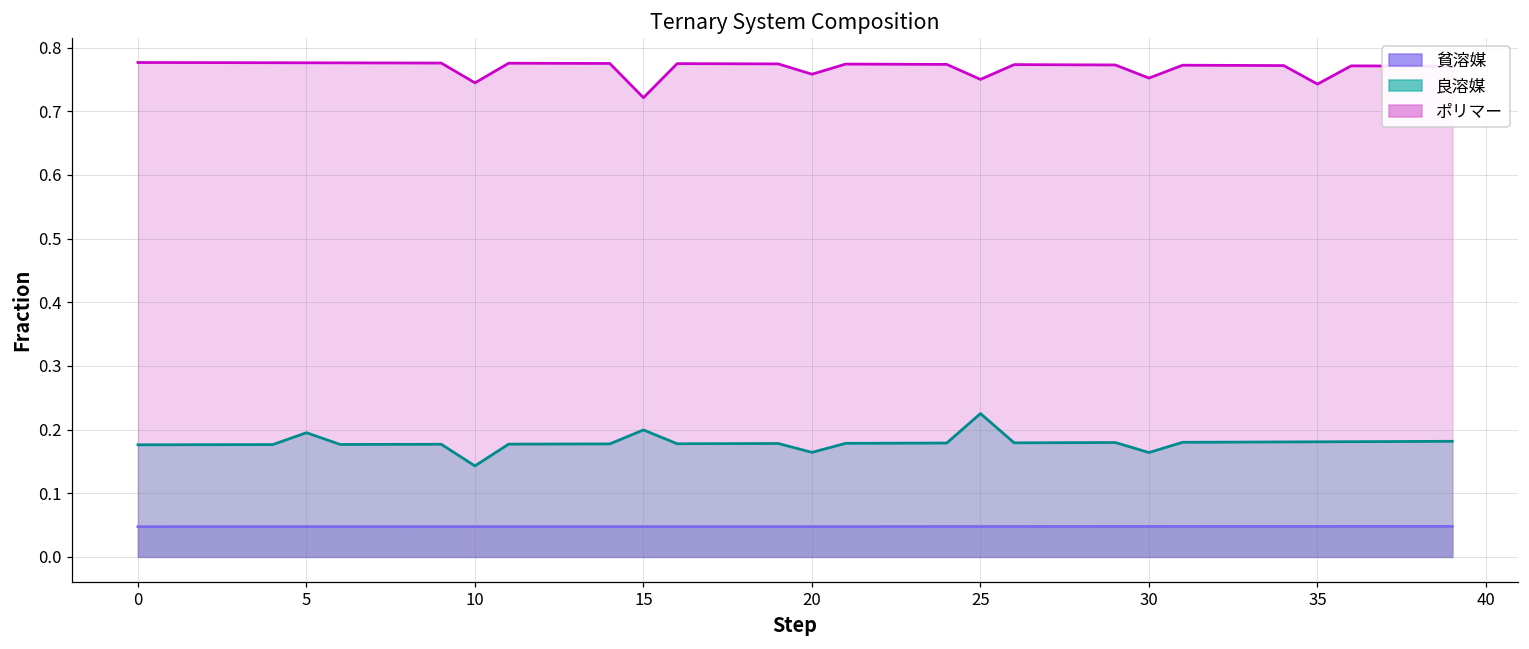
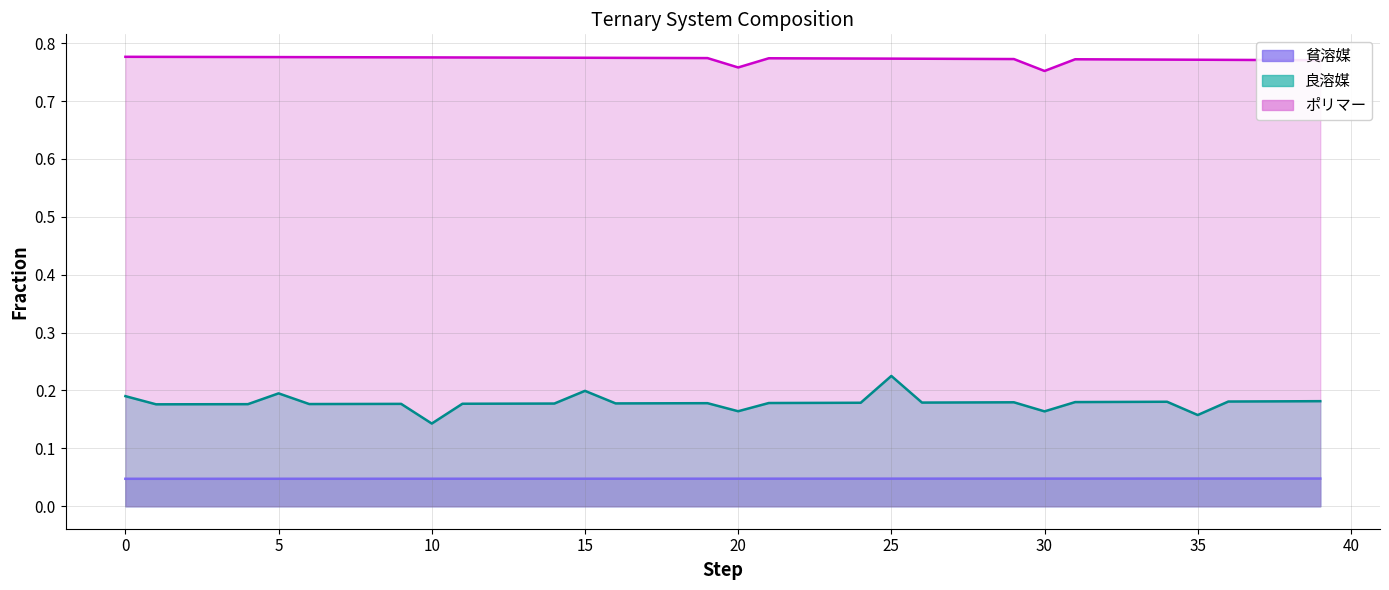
  {
    "貧溶媒": {
      "0": 0.05,
      "5": 0.05,
      "10": 0.05,
      "15": 0.05,
      "20": 0.05,
      "25": 0.05,
      "30": 0.05,
      "35": 0.05
    },
    "良溶媒": {
-     "0": 0.18,
+     "0": 0.19,
      "5": 0.20,
      "10": 0.14,
      "15": 0.20,
      "20": 0.16,
      "25": 0.23,
      "30": 0.16,
-     "35": 0.18
+     "35": 0.16
    },
    "ポリマー": {
      "0": 0.78,
      "5": 0.78,
-     "10": 0.74,
-     "15": 0.72,
+     "10": 0.78,
+     "15": 0.77,
      "20": 0.76,
-     "25": 0.75,
+     "25": 0.77,
      "30": 0.75,
-     "35": 0.74
+     "35": 0.77
    }
  }
